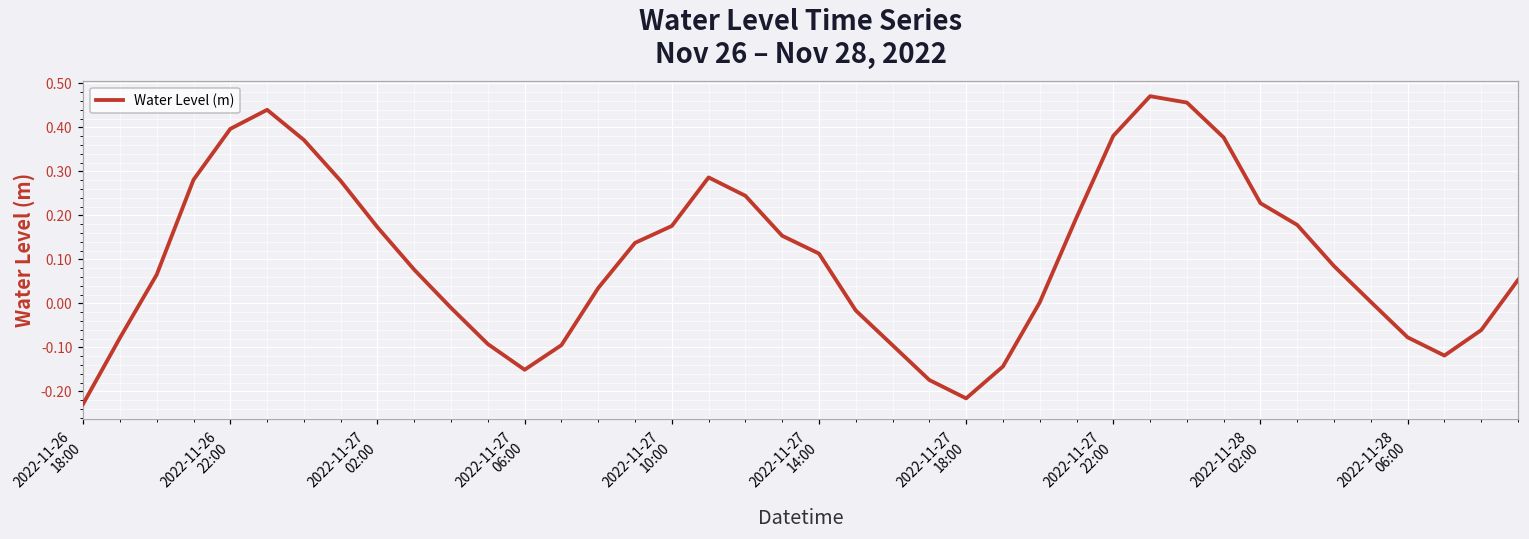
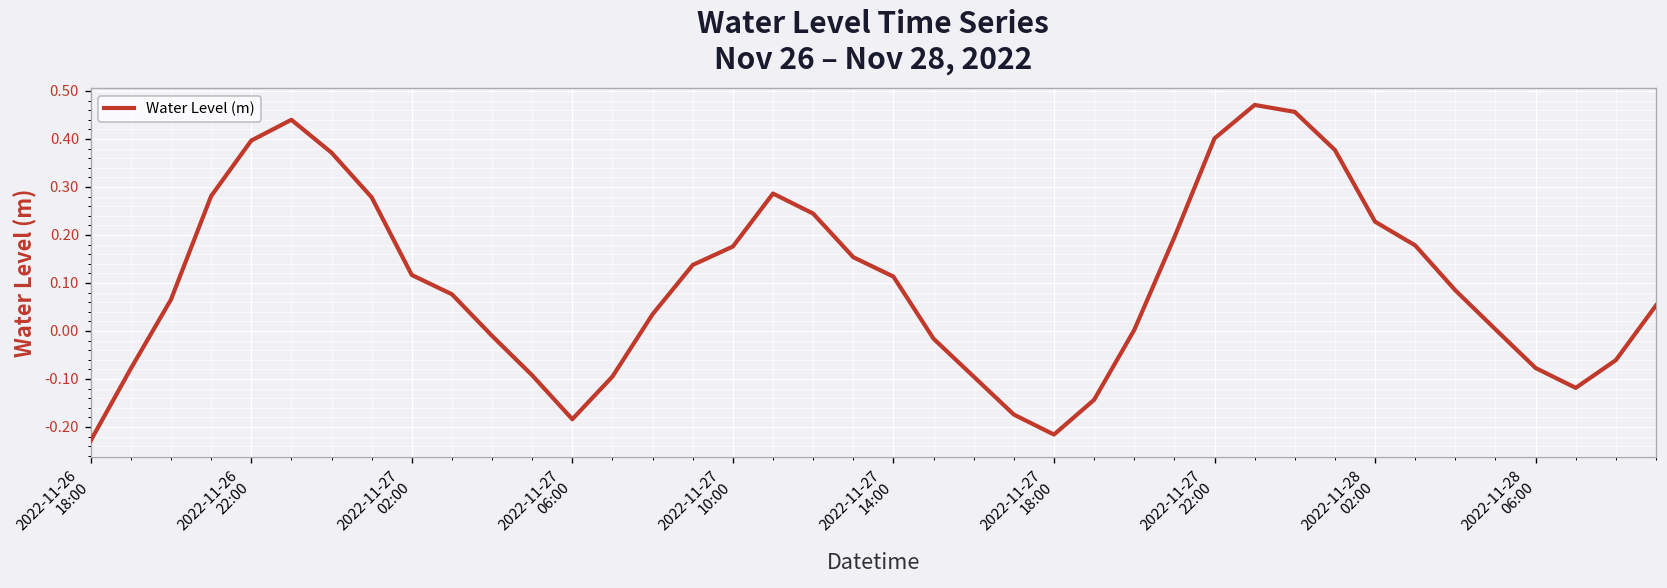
  {
    "2022-11-26 18:00": -0.23,
    "2022-11-26 22:00": 0.40,
-   "2022-11-27 02:00": 0.17,
-   "2022-11-27 06:00": -0.15,
+   "2022-11-27 02:00": 0.12,
+   "2022-11-27 06:00": -0.18,
    "2022-11-27 10:00": 0.18,
    "2022-11-27 14:00": 0.11,
    "2022-11-27 18:00": -0.22,
-   "2022-11-27 22:00": 0.38,
+   "2022-11-27 22:00": 0.40,
    "2022-11-28 02:00": 0.23,
    "2022-11-28 06:00": -0.08
  }
